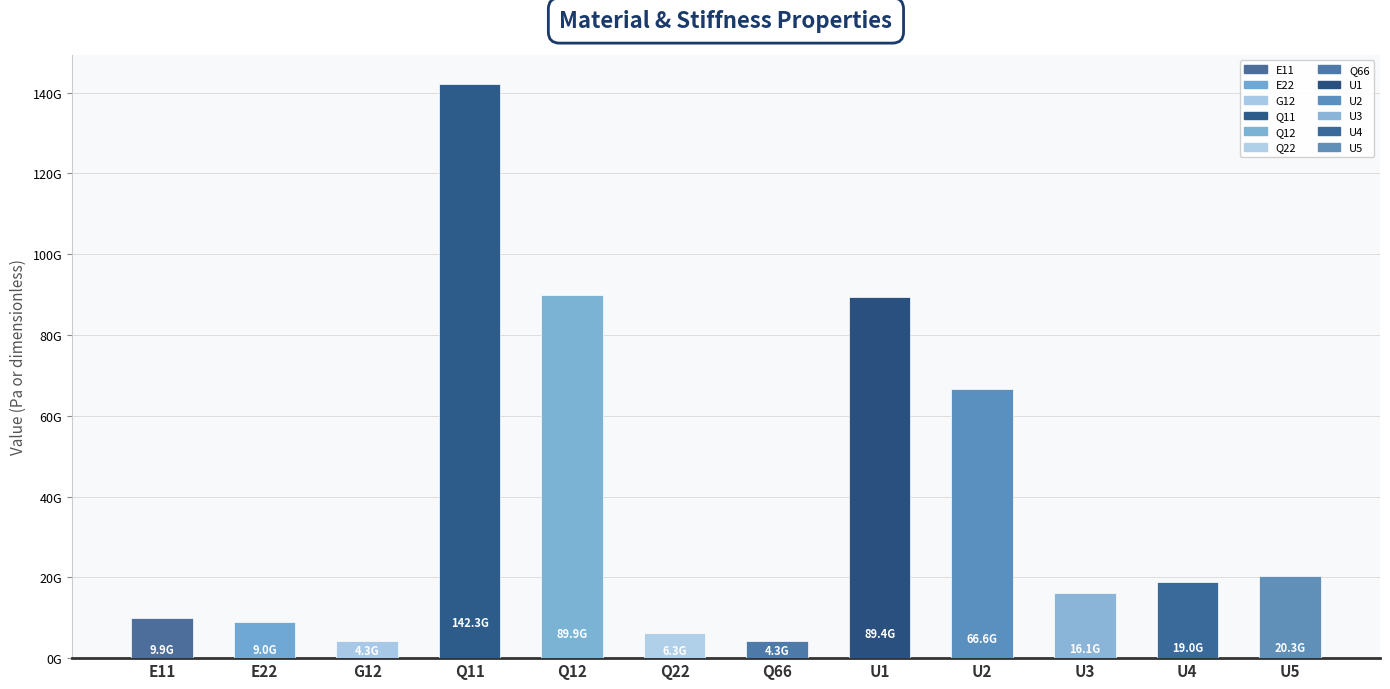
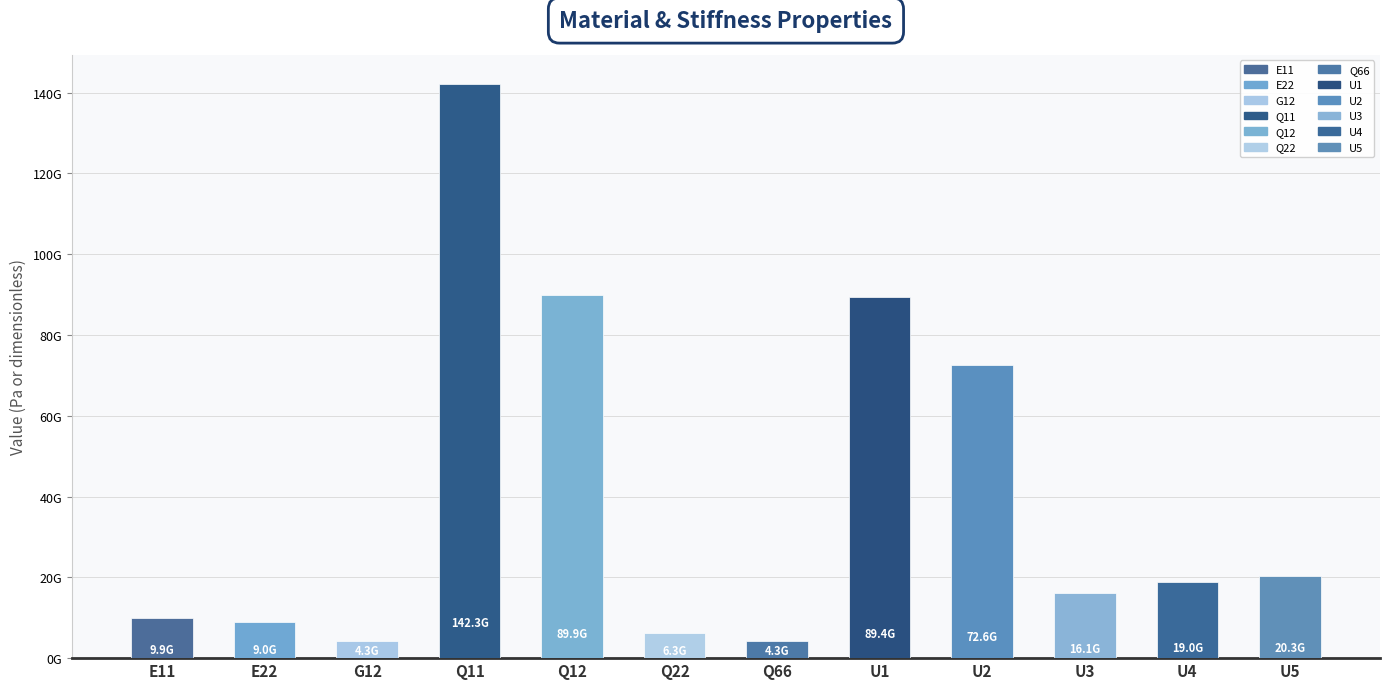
  {
    "E11": "9.9G",
    "E22": "9.0G",
    "G12": "4.3G",
    "Q11": "142.3G",
    "Q12": "89.9G",
    "Q22": "6.3G",
    "Q66": "4.3G",
    "U1": "89.4G",
-   "U2": "66.6G",
+   "U2": "72.6G",
    "U3": "16.1G",
    "U4": "19.0G",
    "U5": "20.3G"
  }
